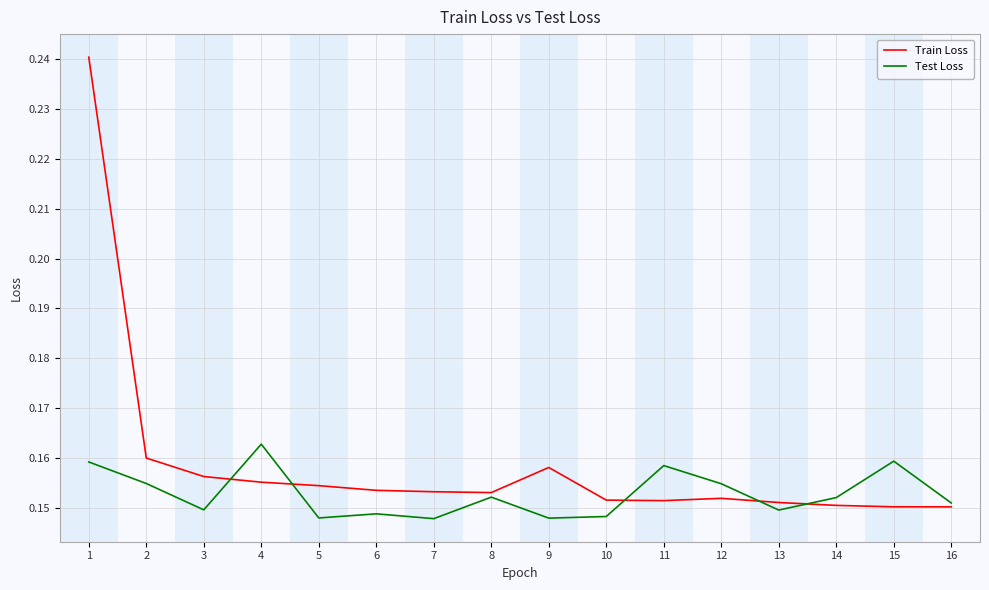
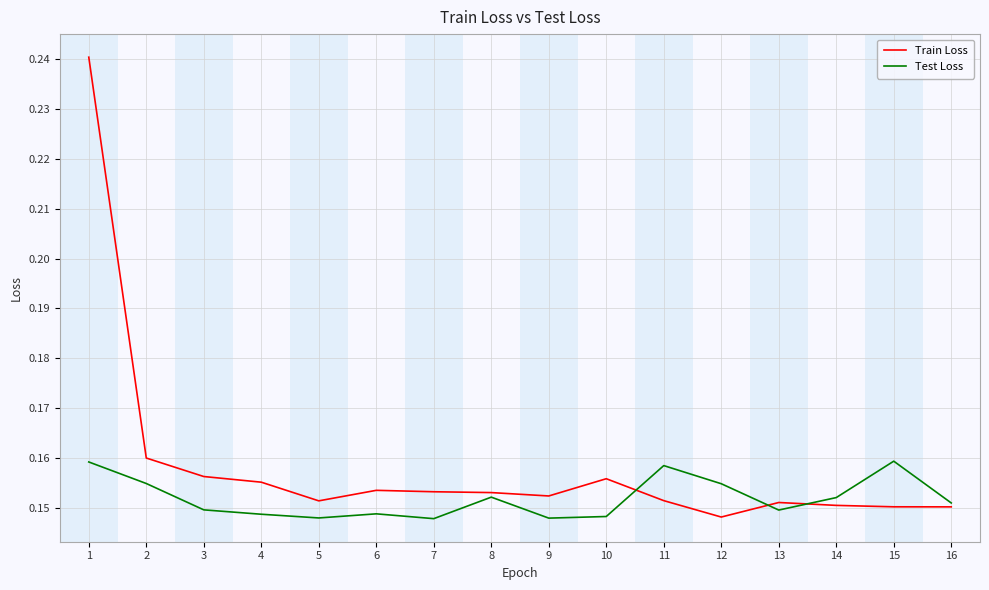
  {
    "Train Loss": {
      "1": 0.240,
      "2": 0.160,
      "3": 0.156,
      "4": 0.155,
-     "5": 0.154,
+     "5": 0.151,
      "6": 0.154,
      "7": 0.153,
      "8": 0.153,
-     "9": 0.158,
-     "10": 0.152,
+     "9": 0.152,
+     "10": 0.156,
      "11": 0.151,
-     "12": 0.152,
+     "12": 0.148,
      "13": 0.151,
      "14": 0.151,
      "15": 0.150,
      "16": 0.150
    },
    "Test Loss": {
      "1": 0.159,
      "2": 0.155,
      "3": 0.150,
-     "4": 0.163,
+     "4": 0.149,
      "5": 0.148,
      "6": 0.149,
      "7": 0.148,
      "8": 0.152,
      "9": 0.148,
      "10": 0.148,
      "11": 0.158,
      "12": 0.155,
      "13": 0.150,
      "14": 0.152,
      "15": 0.159,
      "16": 0.151
    }
  }
